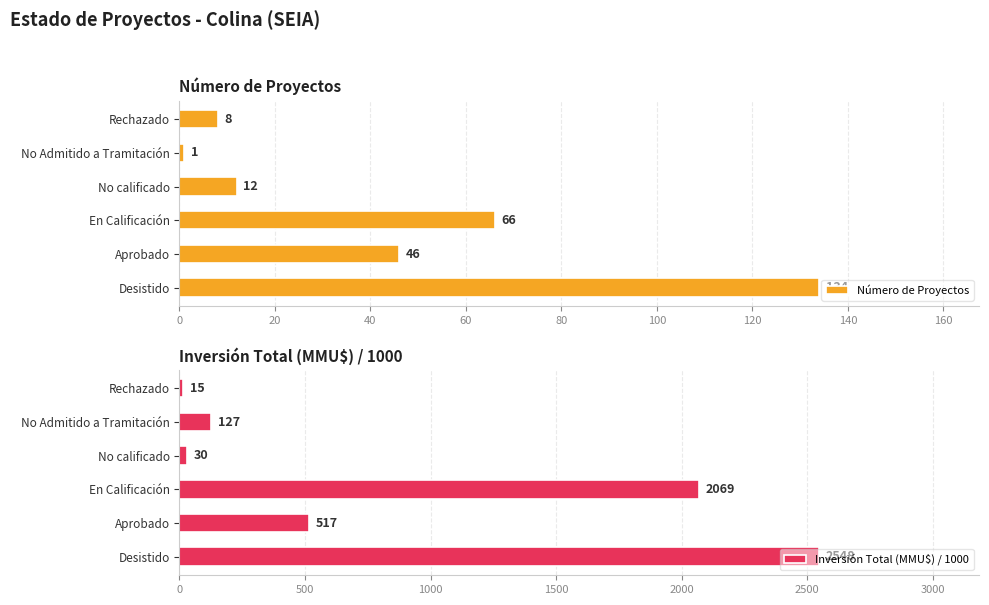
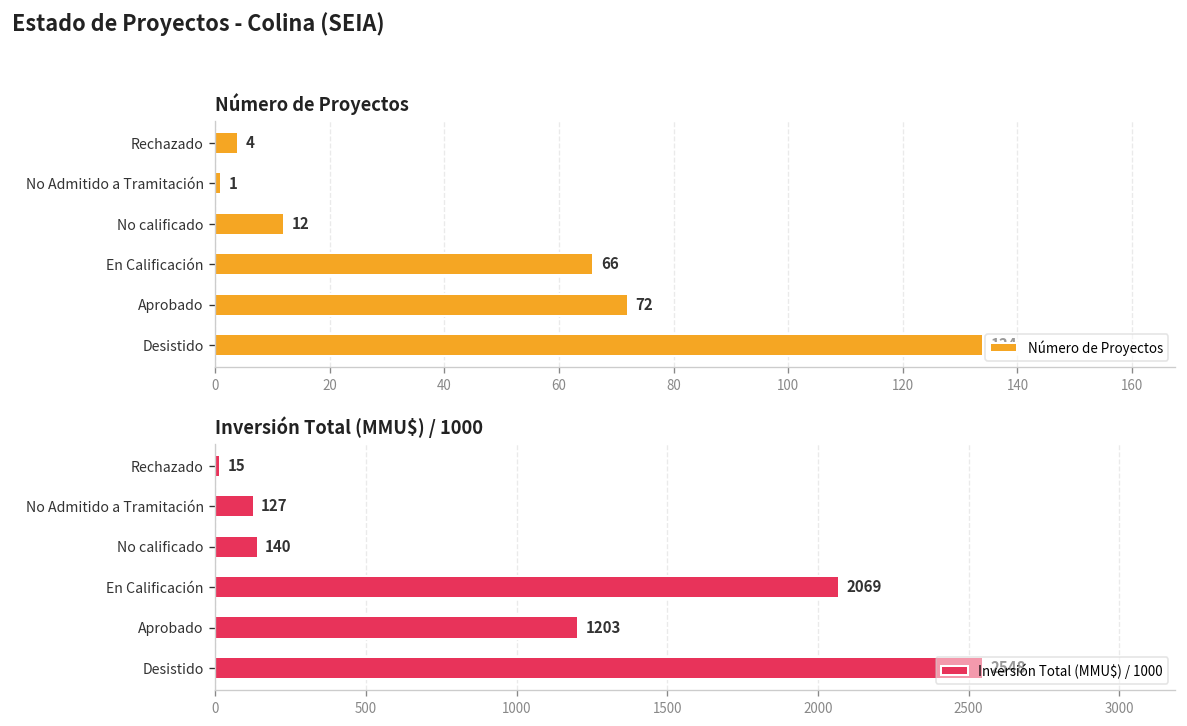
  {
    "Número de Proyectos": {
-     "Rechazado": 8,
+     "Rechazado": 4,
      "No Admitido a Tramitación": 1,
      "No calificado": 12,
      "En Calificación": 66,
-     "Aprobado": 46
+     "Aprobado": 72
    },
    "Inversión Total (MMU$) / 1000": {
      "Rechazado": 15,
      "No Admitido a Tramitación": 127,
-     "No calificado": 30,
+     "No calificado": 140,
      "En Calificación": 2069,
-     "Aprobado": 517
+     "Aprobado": 1203
    }
  }
